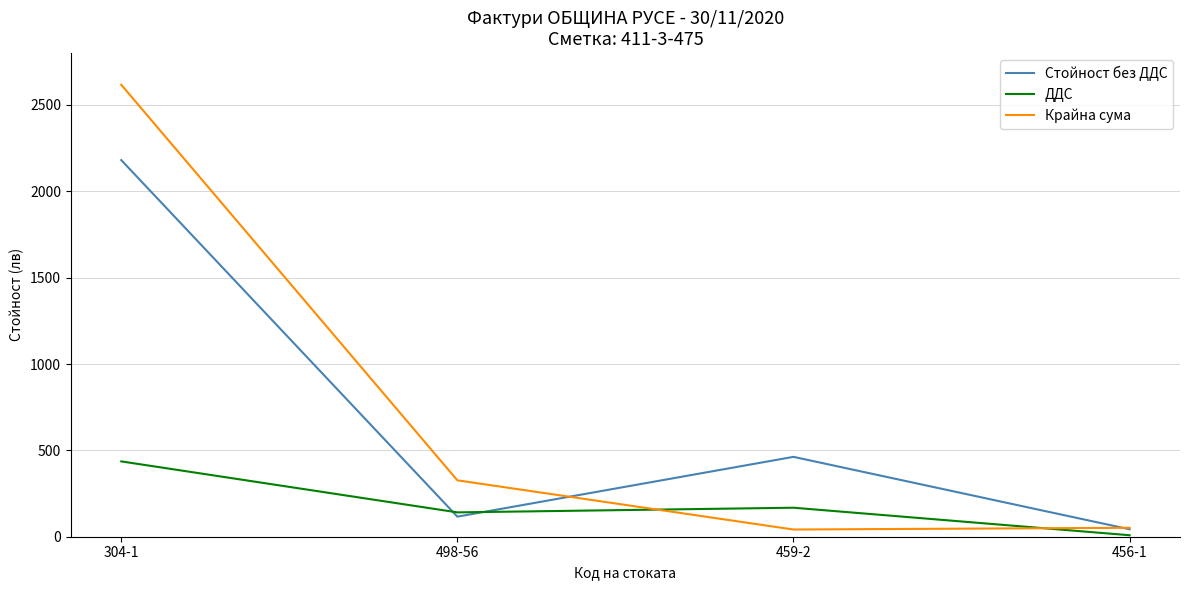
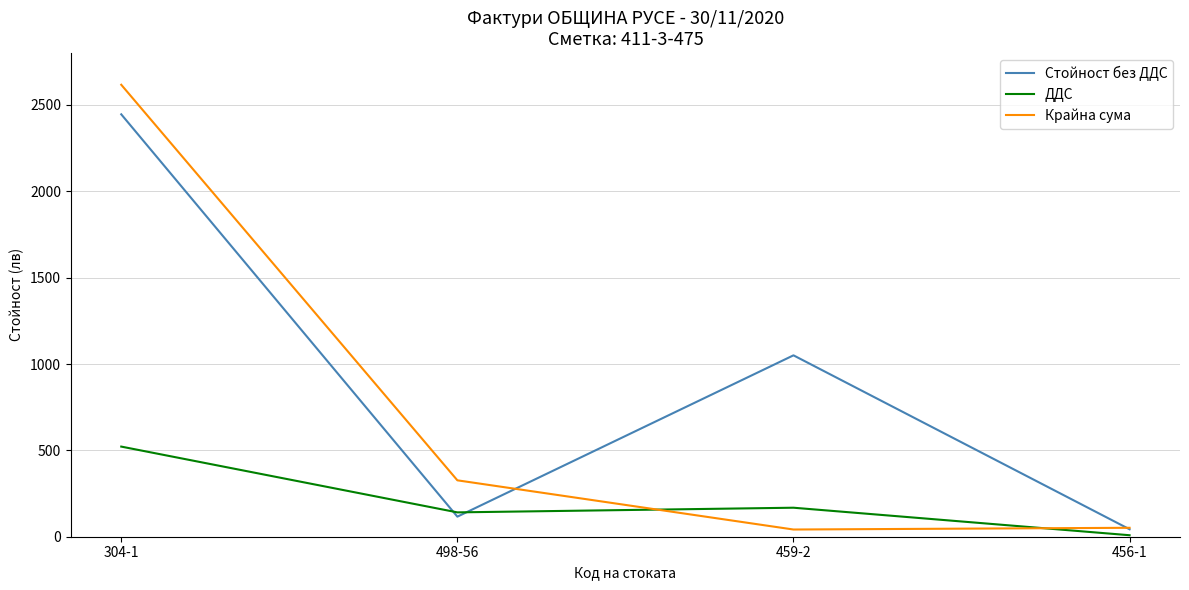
  {
    "Стойност без ДДС": {
-     "304-1": 2180,
+     "304-1": 2450,
      "498-56": 120,
-     "459-2": 460
+     "459-2": 1050
    },
    "ДДС": {
-     "304-1": 440,
+     "304-1": 520,
      "498-56": 140,
      "459-2": 170,
      "456-1": 10
    },
    "Крайна сума": {
      "304-1": 2620,
      "498-56": 330,
      "459-2": 40
    }
  }
